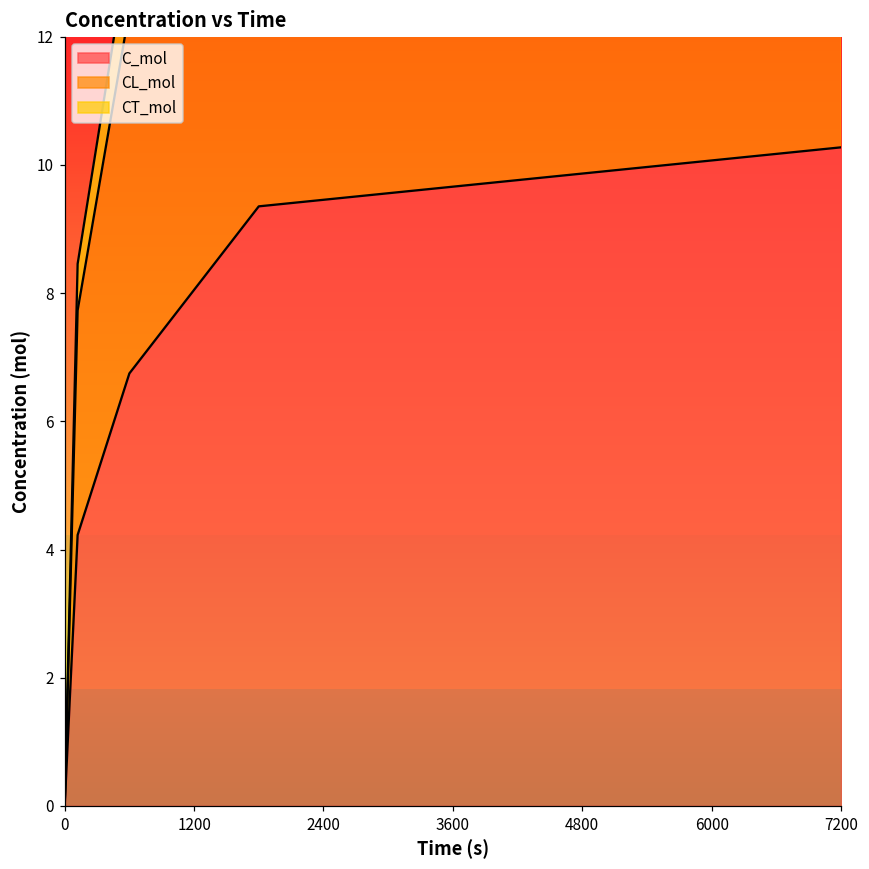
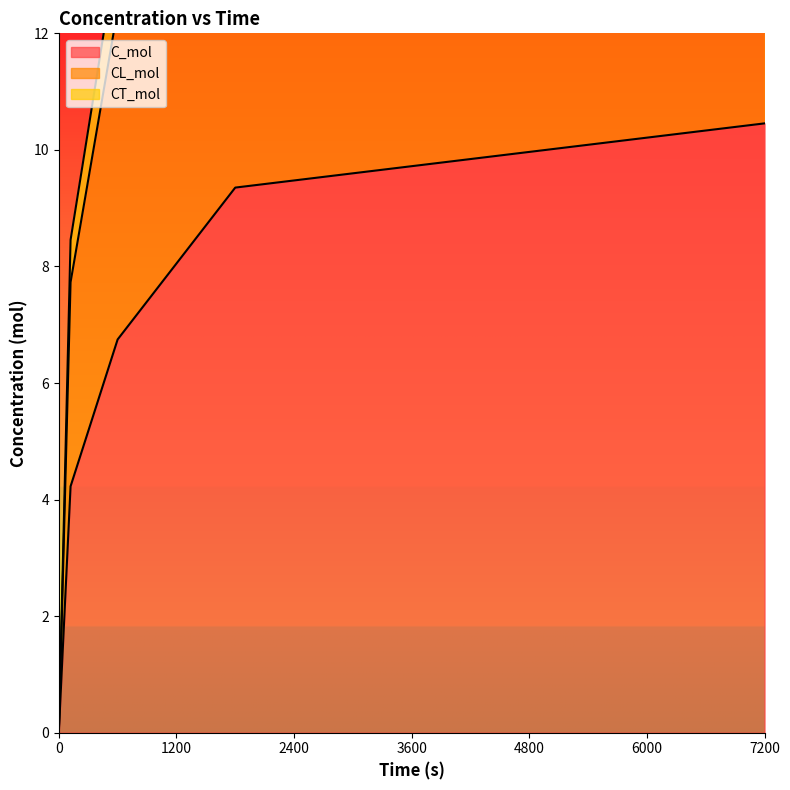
  {
    "C_mol": {
-     "7200": 10.3
+     "7200": 10.5
    }
  }
